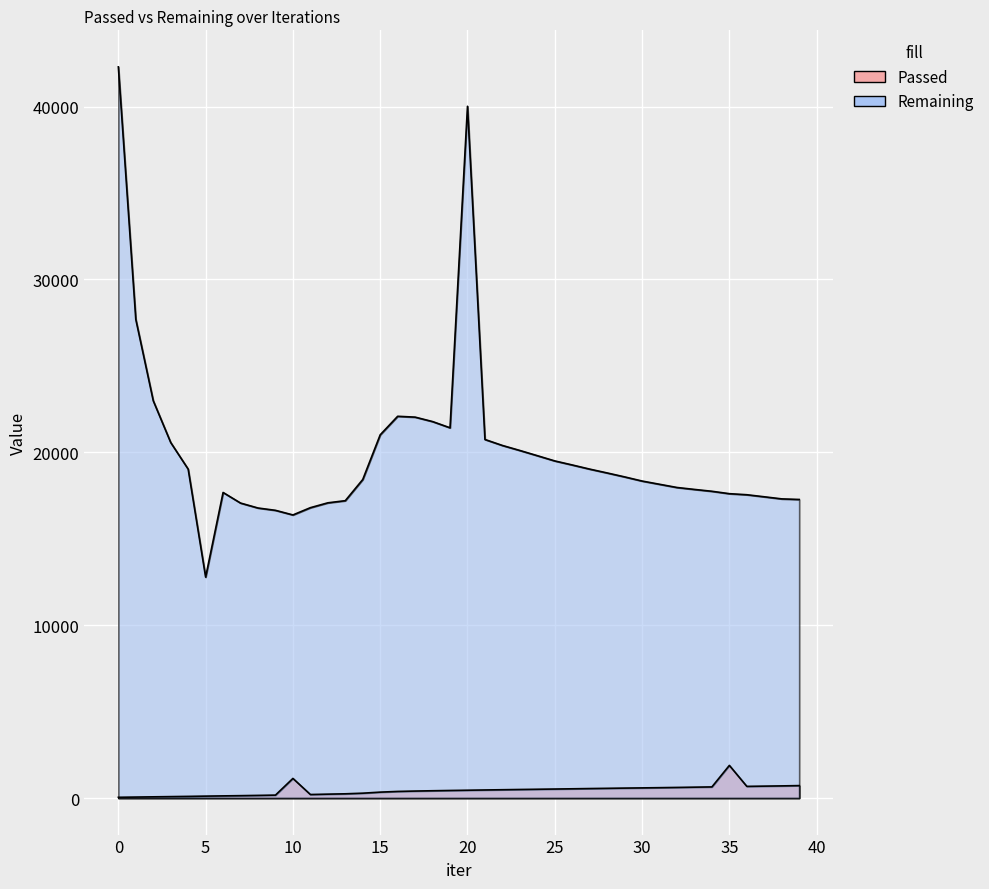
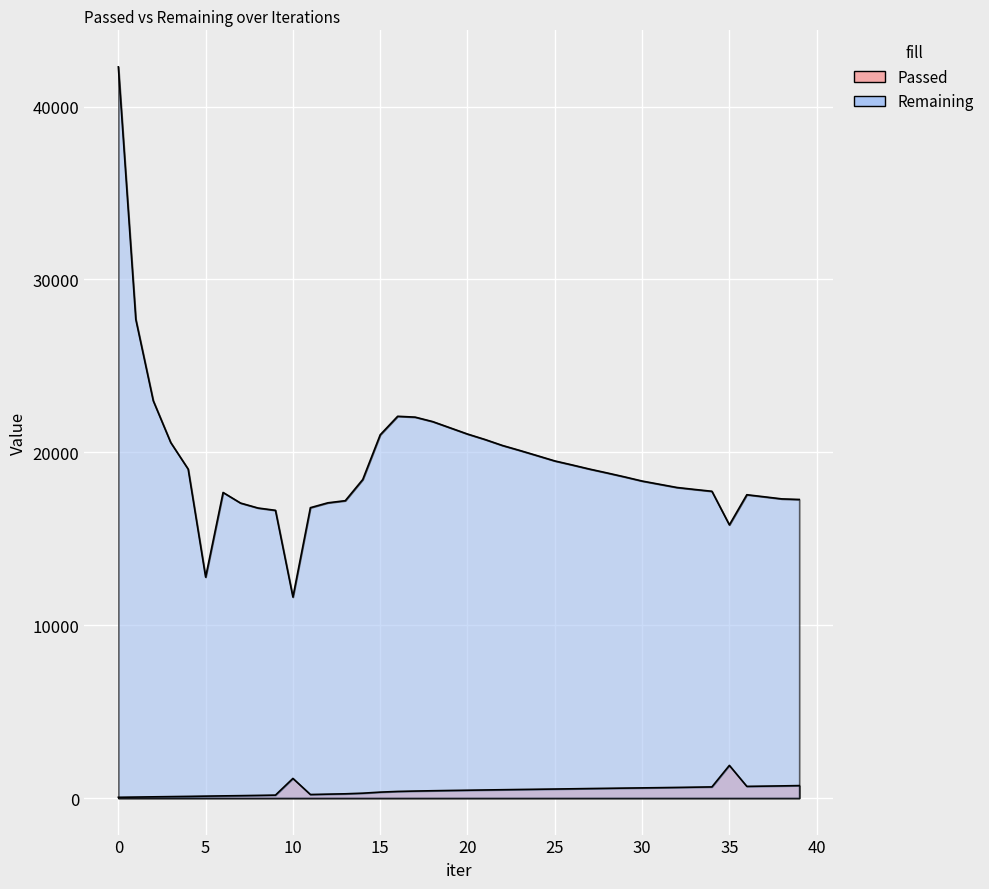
  {
    "Passed": {
      "0": 0,
      "5": 100,
      "10": 1100,
      "15": 300,
      "20": 500,
      "25": 500,
      "30": 600,
      "35": 1900
    },
    "Remaining": {
      "0": 42300,
      "5": 12800,
-     "10": 16400,
+     "10": 11600,
      "15": 21000,
-     "20": 40000,
+     "20": 21100,
      "25": 19500,
      "30": 18300,
-     "35": 17600
+     "35": 15800
    }
  }
